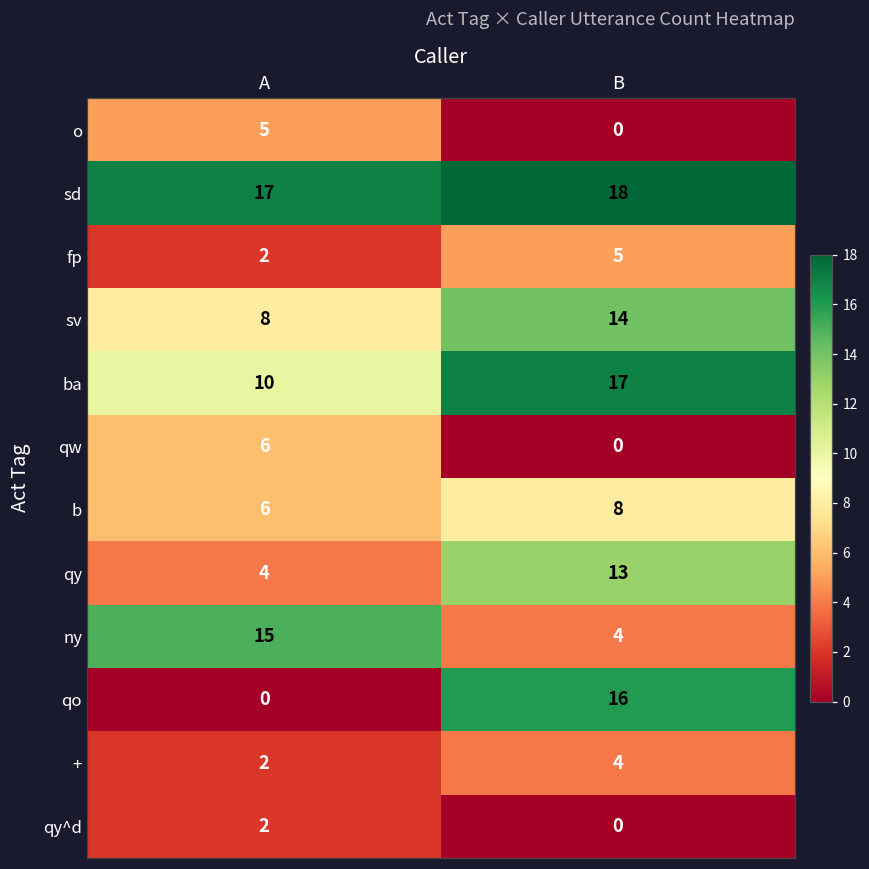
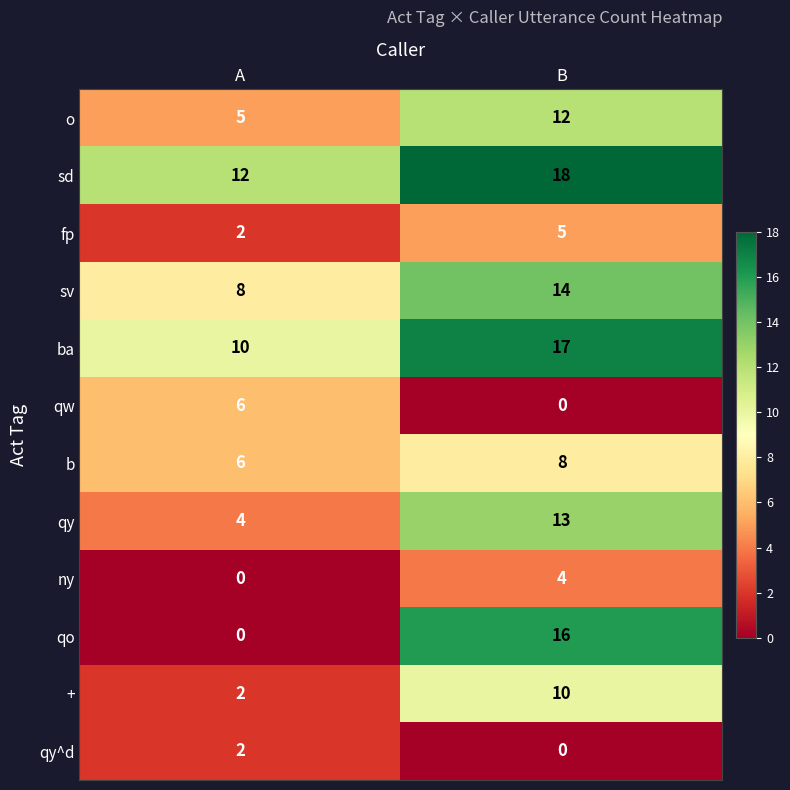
  {
    "o": {
      "A": 5,
-     "B": 0
+     "B": 12
    },
    "sd": {
-     "A": 17,
+     "A": 12,
      "B": 18
    },
    "fp": {
      "A": 2,
      "B": 5
    },
    "sv": {
      "A": 8,
      "B": 14
    },
    "ba": {
      "A": 10,
      "B": 17
    },
    "qw": {
      "A": 6,
      "B": 0
    },
    "b": {
      "A": 6,
      "B": 8
    },
    "qy": {
      "A": 4,
      "B": 13
    },
    "ny": {
-     "A": 15,
+     "A": 0,
      "B": 4
    },
    "qo": {
      "A": 0,
      "B": 16
    },
    "+": {
      "A": 2,
-     "B": 4
+     "B": 10
    },
    "qy^d": {
      "A": 2,
      "B": 0
    }
  }
